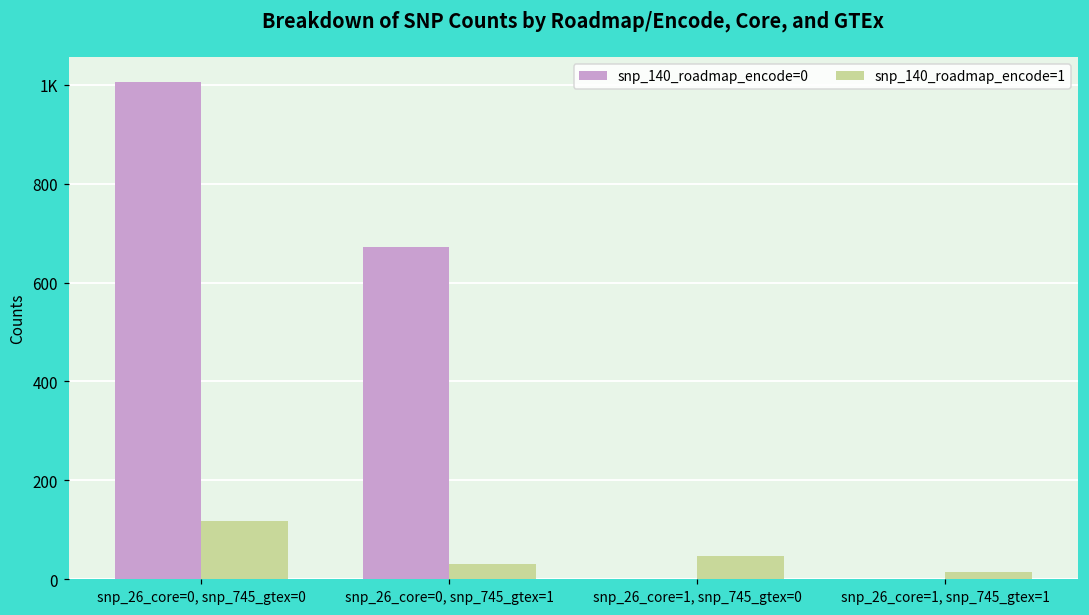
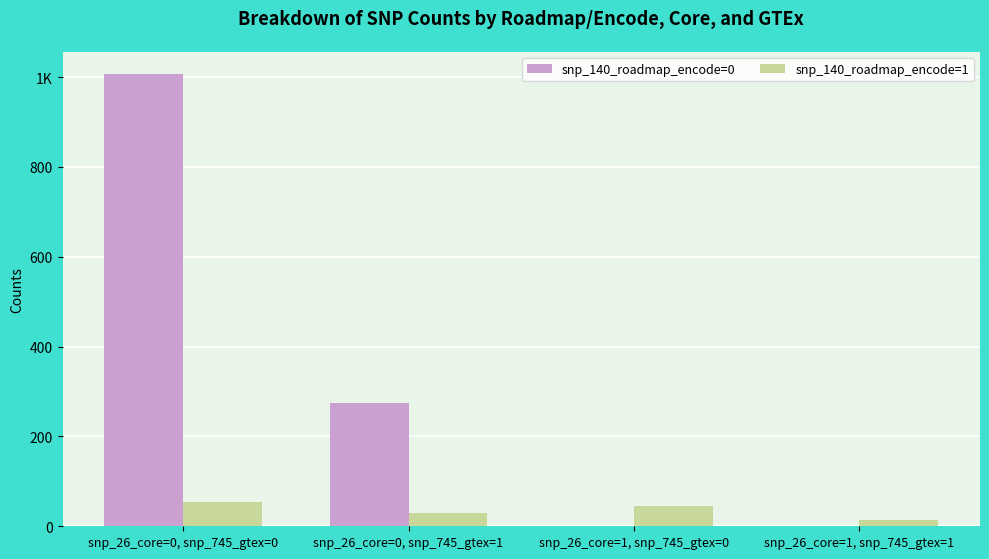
  {
    "snp_140_roadmap_encode=0": {
      "snp_26_core=0, snp_745_gtex=0": 1010,
-     "snp_26_core=0, snp_745_gtex=1": 670,
+     "snp_26_core=0, snp_745_gtex=1": 280,
      "snp_26_core=1, snp_745_gtex=0": 0,
      "snp_26_core=1, snp_745_gtex=1": 0
    },
    "snp_140_roadmap_encode=1": {
-     "snp_26_core=0, snp_745_gtex=0": 120,
+     "snp_26_core=0, snp_745_gtex=0": 60,
      "snp_26_core=0, snp_745_gtex=1": 30,
      "snp_26_core=1, snp_745_gtex=0": 50,
      "snp_26_core=1, snp_745_gtex=1": 20
    }
  }
